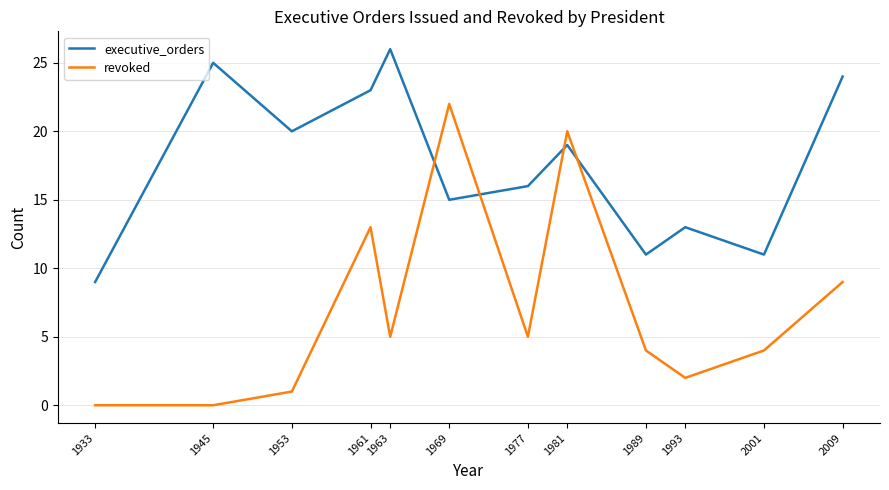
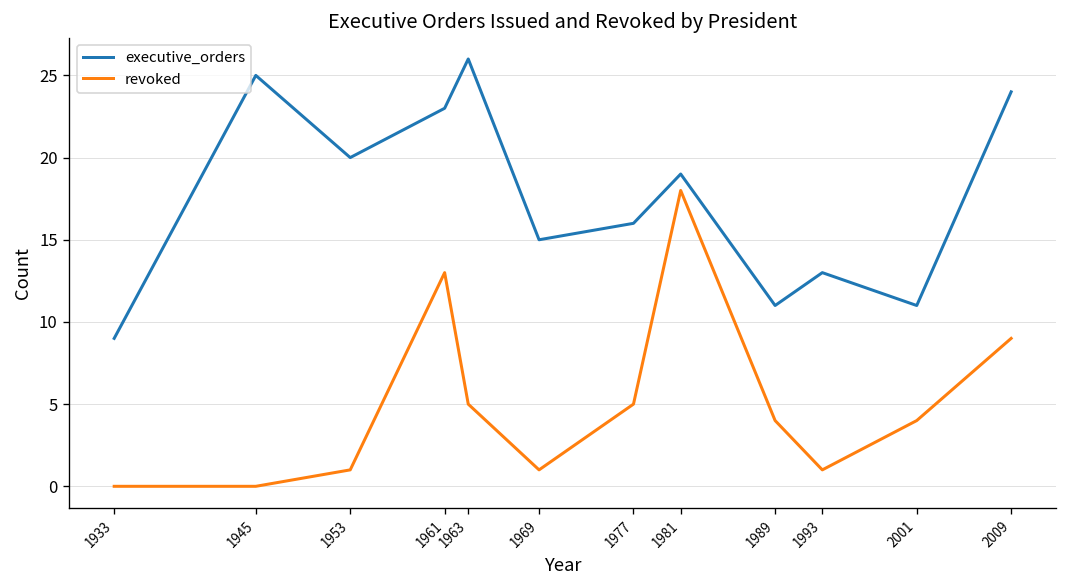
  {
    "executive_orders": {
      "1933": 9,
      "1945": 25,
      "1953": 20,
      "1961": 23,
      "1963": 26,
      "1969": 15,
      "1977": 16,
      "1981": 19,
      "1989": 11,
      "1993": 13,
      "2001": 11,
      "2009": 24
    },
    "revoked": {
      "1933": 0,
      "1945": 0,
      "1953": 1,
      "1961": 13,
      "1963": 5,
-     "1969": 22,
+     "1969": 1,
      "1977": 5,
-     "1981": 20,
+     "1981": 18,
      "1989": 4,
-     "1993": 2,
+     "1993": 1,
      "2001": 4,
      "2009": 9
    }
  }
